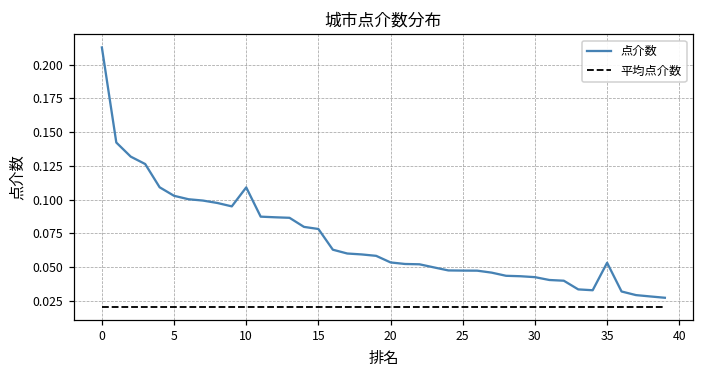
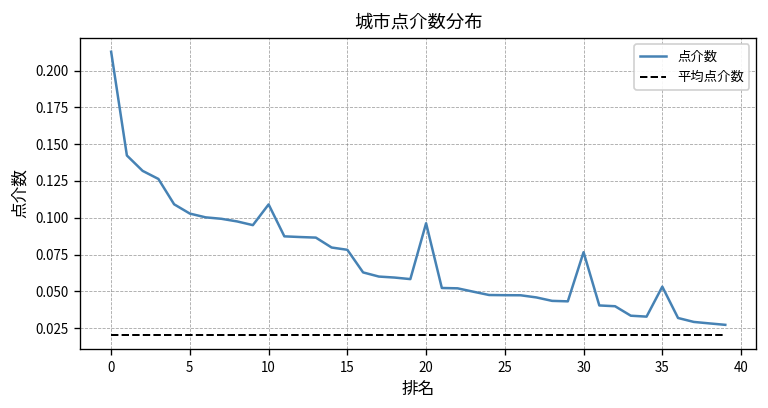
  {
    "点介数": {
      "0": 0.213,
      "5": 0.103,
      "10": 0.109,
      "15": 0.078,
-     "20": 0.053,
+     "20": 0.096,
      "25": 0.047,
-     "30": 0.043,
+     "30": 0.077,
      "35": 0.053
    },
    "平均点介数": {
      "0": 0.021,
      "5": 0.021,
      "10": 0.021,
      "15": 0.021,
      "20": 0.021,
      "25": 0.021,
      "30": 0.021,
      "35": 0.021
    }
  }
